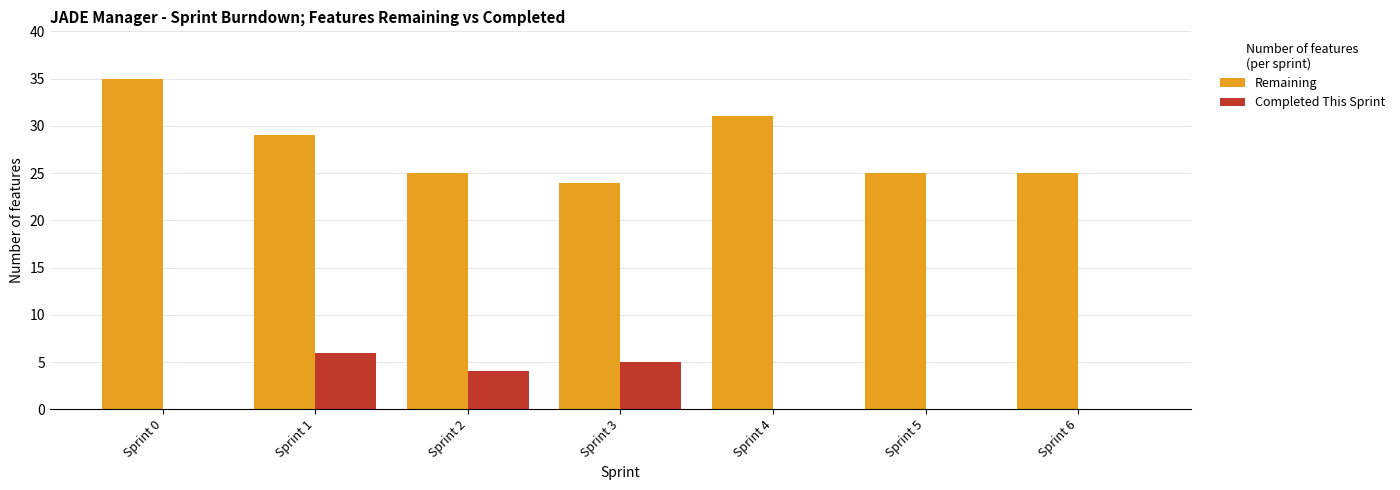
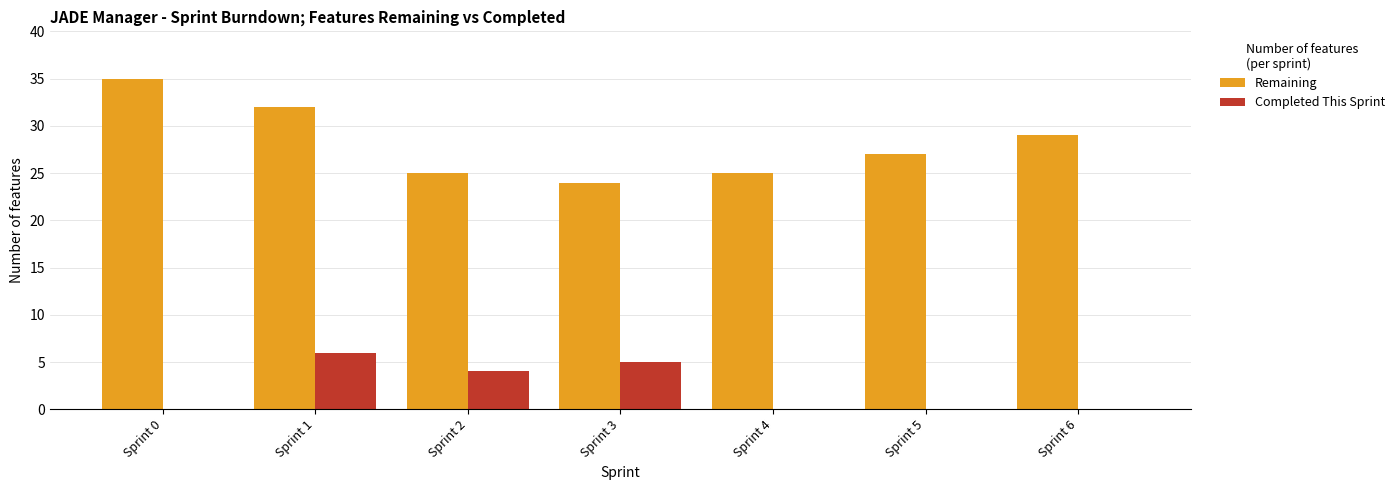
  {
    "Remaining": {
      "Sprint 0": 35,
-     "Sprint 1": 29,
+     "Sprint 1": 32,
      "Sprint 2": 25,
      "Sprint 3": 24,
-     "Sprint 4": 31,
-     "Sprint 5": 25,
-     "Sprint 6": 25
+     "Sprint 4": 25,
+     "Sprint 5": 27,
+     "Sprint 6": 29
    },
    "Completed This Sprint": {
      "Sprint 0": 0,
      "Sprint 1": 6,
      "Sprint 2": 4,
      "Sprint 3": 5,
      "Sprint 4": 0,
      "Sprint 5": 0,
      "Sprint 6": 0
    }
  }
